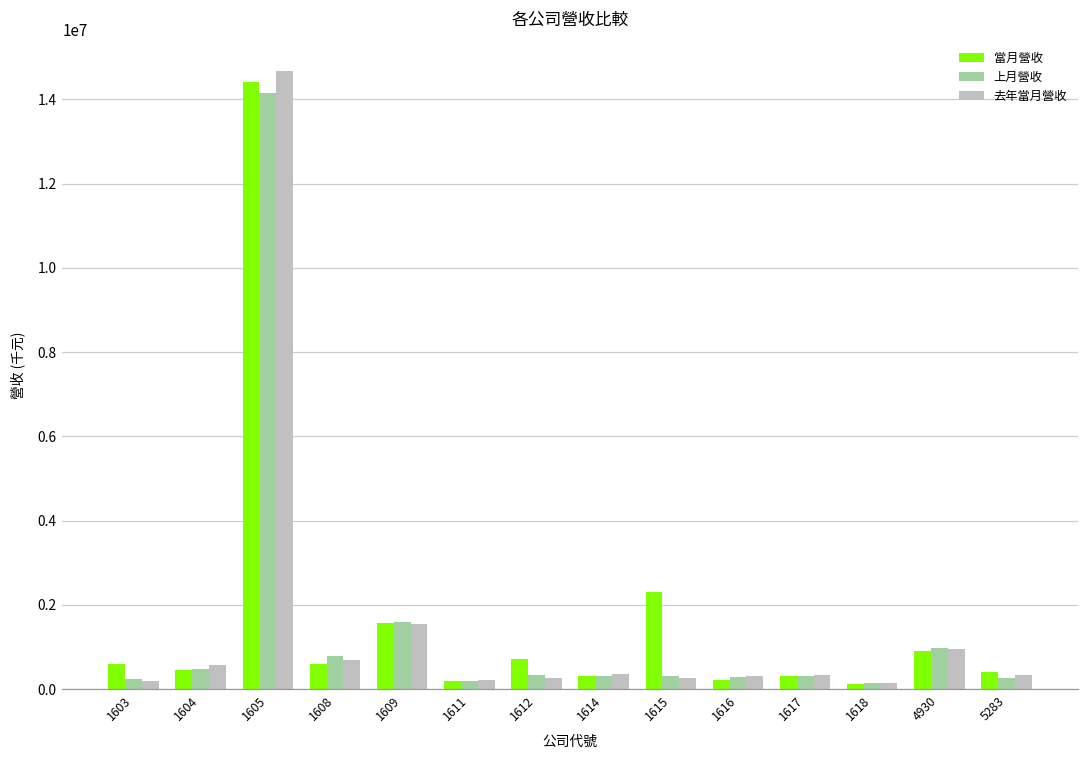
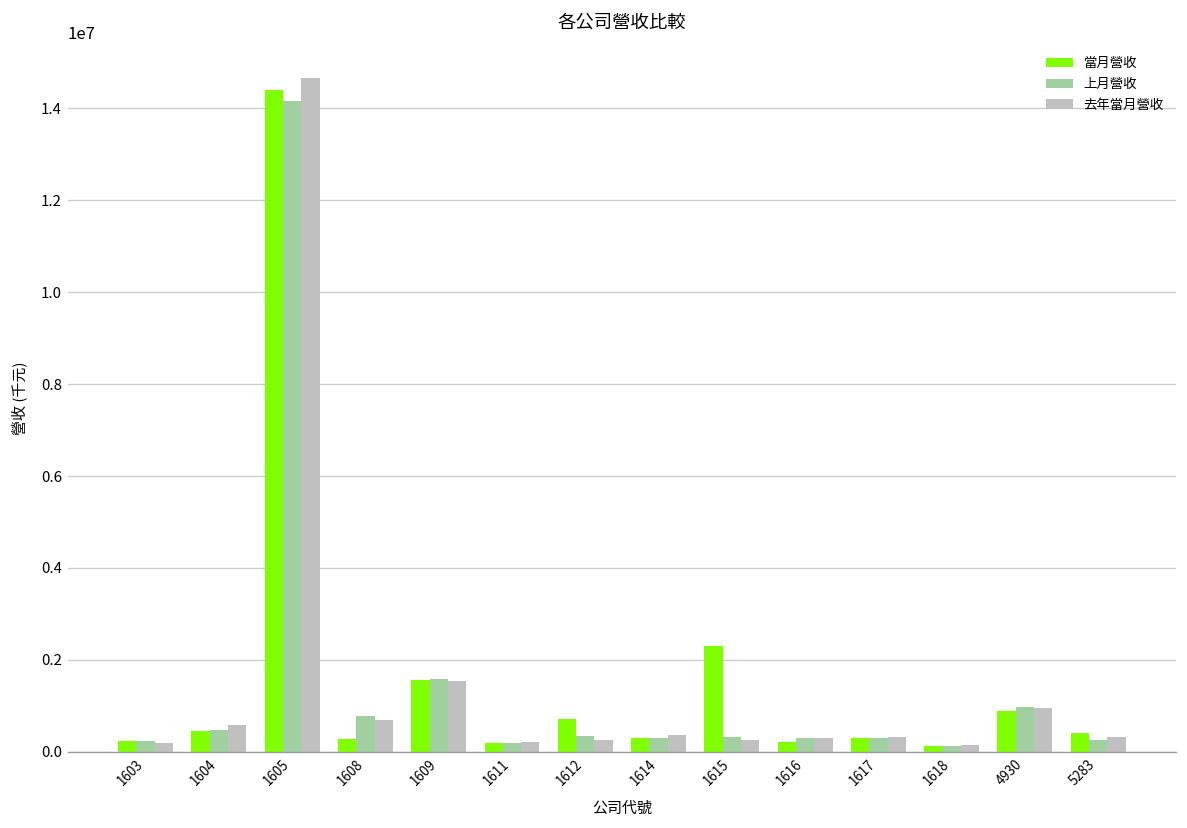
  {
    "當月營收": {
-     "1603": 600000,
+     "1603": 200000,
      "1604": 400000,
      "1605": 14400000,
-     "1608": 600000,
+     "1608": 300000,
      "1609": 1600000,
      "1611": 200000,
      "1612": 700000,
      "1614": 300000,
      "1615": 2300000,
      "1616": 200000,
      "1617": 300000,
      "1618": 100000,
      "4930": 900000,
      "5283": 400000
    }
  }
